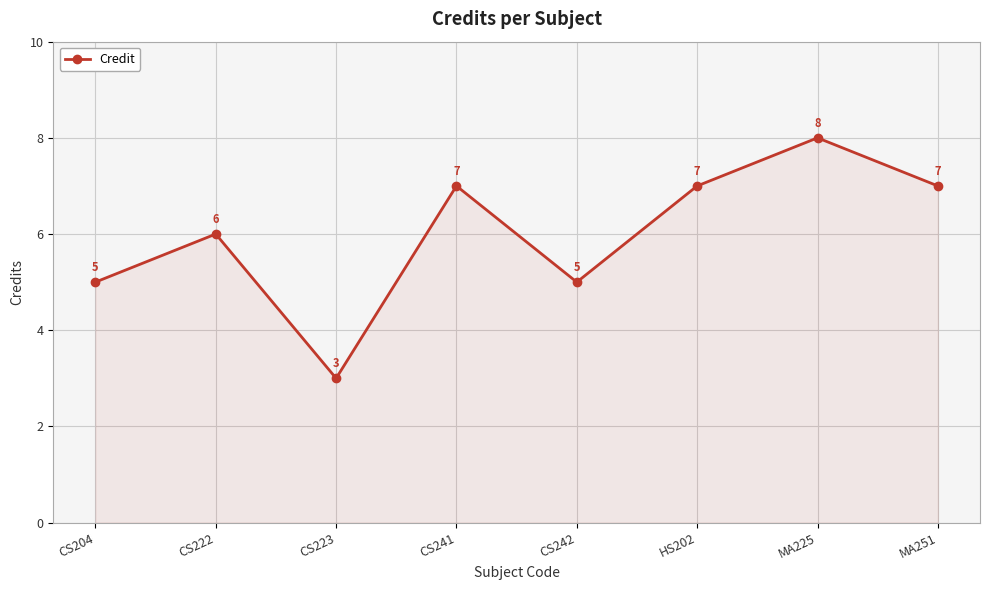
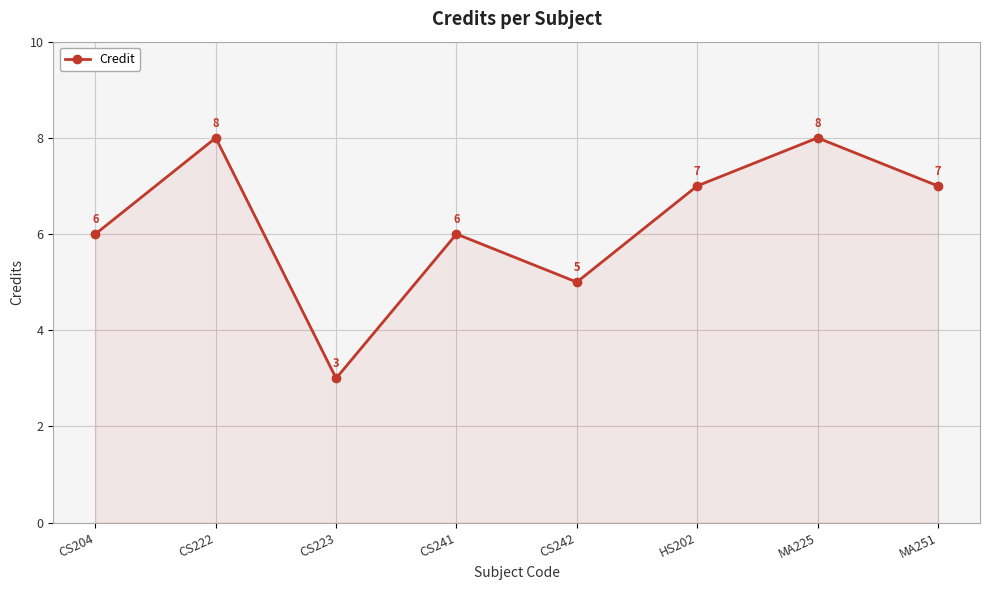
  {
-   "CS204": 5,
-   "CS222": 6,
+   "CS204": 6,
+   "CS222": 8,
    "CS223": 3,
-   "CS241": 7,
+   "CS241": 6,
    "CS242": 5,
    "HS202": 7,
    "MA225": 8,
    "MA251": 7
  }
